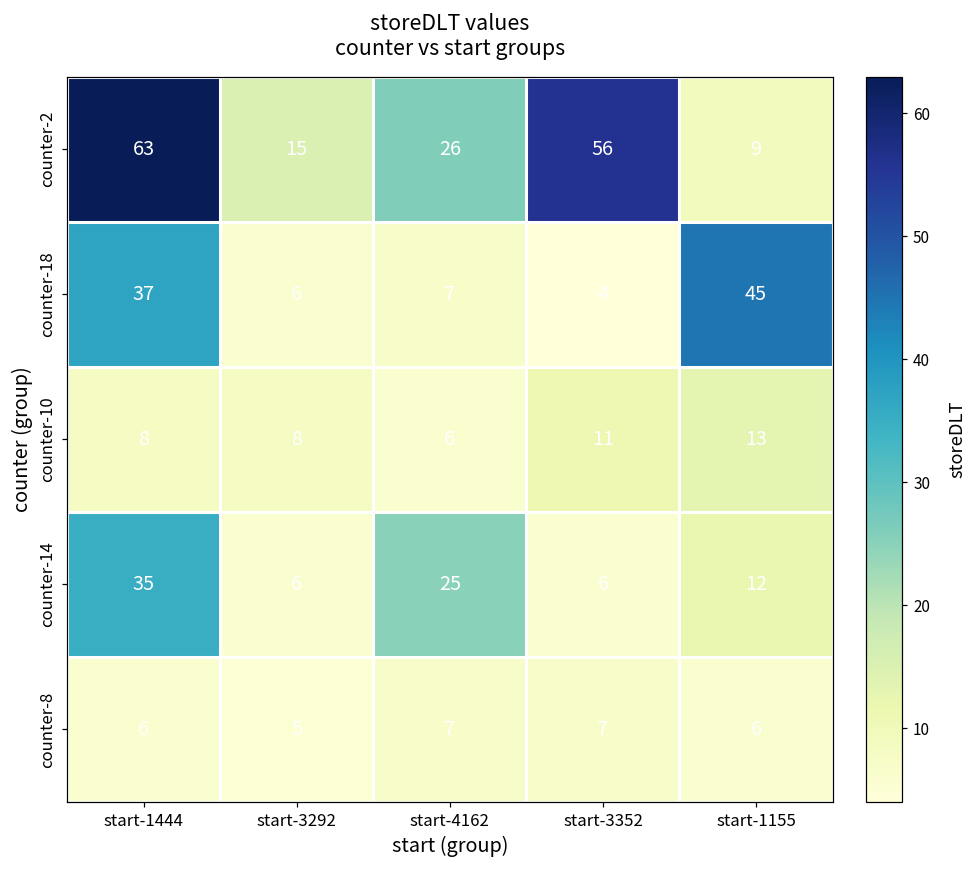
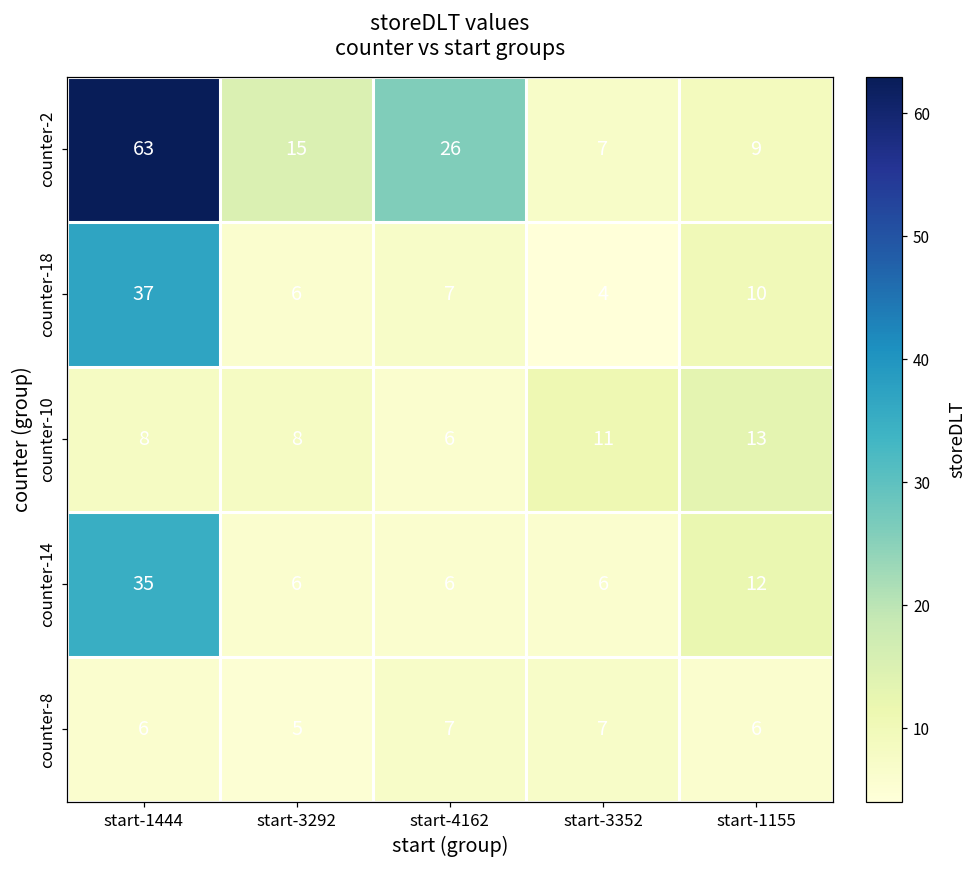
  {
    "counter-2": {
      "start-1444": 63,
      "start-3292": 15,
      "start-4162": 26,
-     "start-3352": 56,
+     "start-3352": 7,
      "start-1155": 9
    },
    "counter-18": {
      "start-1444": 37,
      "start-3292": 6,
      "start-4162": 7,
-     "start-1155": 45
+     "start-1155": 10
    },
    "counter-10": {
      "start-1444": 8,
      "start-3292": 8,
      "start-4162": 6,
      "start-3352": 11,
      "start-1155": 13
    },
    "counter-14": {
      "start-1444": 35,
      "start-3292": 6,
-     "start-4162": 25,
+     "start-4162": 6,
      "start-3352": 6,
      "start-1155": 12
    },
    "counter-8": {
      "start-1444": 6,
      "start-4162": 7,
      "start-3352": 7,
      "start-1155": 6
    }
  }
